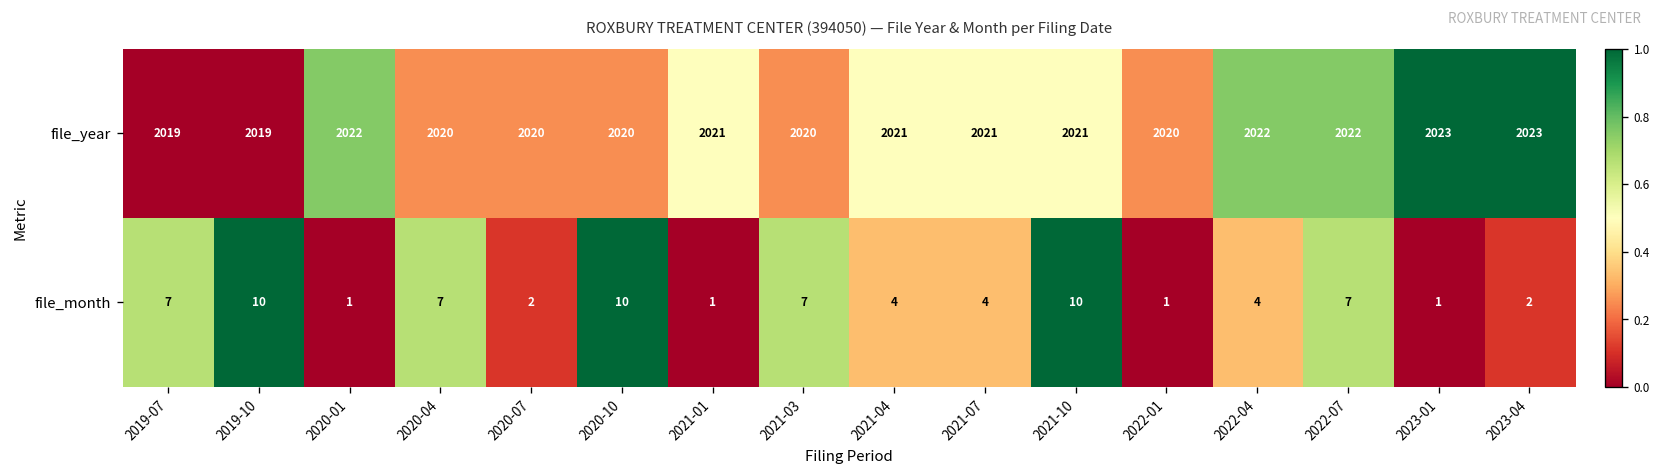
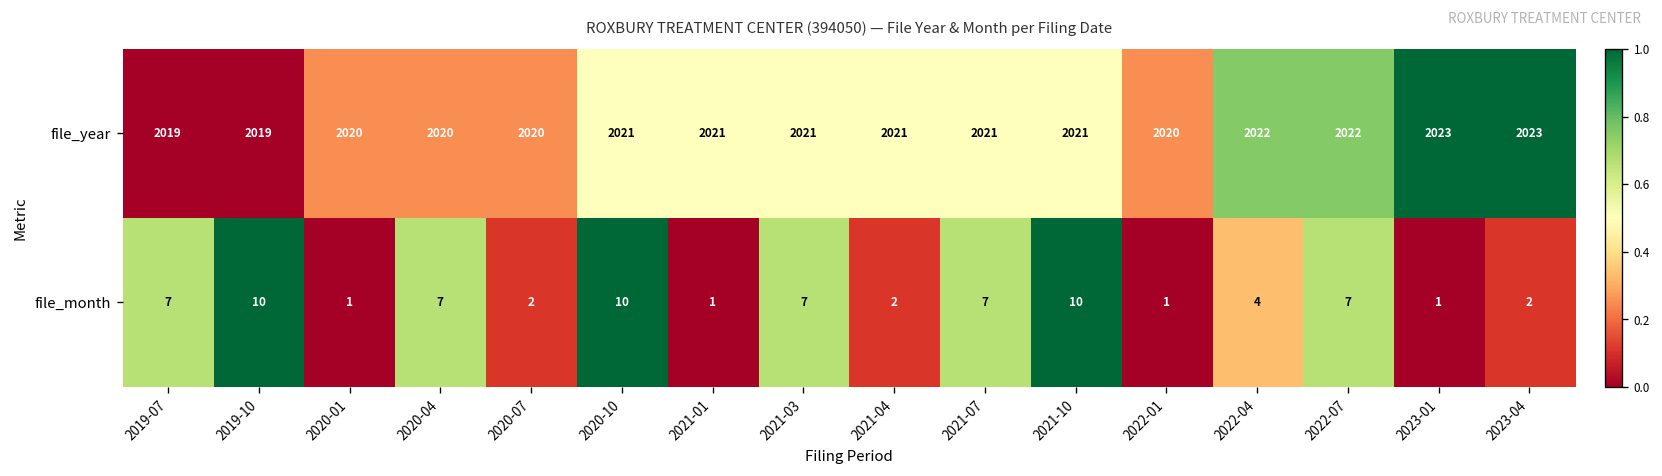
  {
    "file_year": {
      "2019-07": 2019,
      "2019-10": 2019,
-     "2020-01": 2022,
+     "2020-01": 2020,
      "2020-04": 2020,
      "2020-07": 2020,
-     "2020-10": 2020,
+     "2020-10": 2021,
      "2021-01": 2021,
-     "2021-03": 2020,
+     "2021-03": 2021,
      "2021-04": 2021,
      "2021-07": 2021,
      "2021-10": 2021,
      "2022-01": 2020,
      "2022-04": 2022,
      "2022-07": 2022,
      "2023-01": 2023,
      "2023-04": 2023
    },
    "file_month": {
      "2019-07": 7,
      "2019-10": 10,
      "2020-01": 1,
      "2020-04": 7,
      "2020-07": 2,
      "2020-10": 10,
      "2021-01": 1,
      "2021-03": 7,
-     "2021-04": 4,
-     "2021-07": 4,
+     "2021-04": 2,
+     "2021-07": 7,
      "2021-10": 10,
      "2022-01": 1,
      "2022-04": 4,
      "2022-07": 7,
      "2023-01": 1,
      "2023-04": 2
    }
  }
